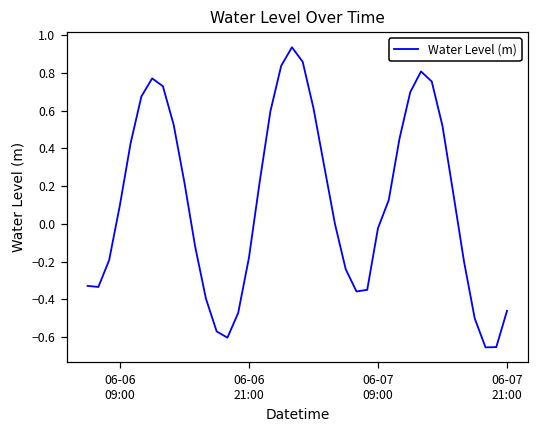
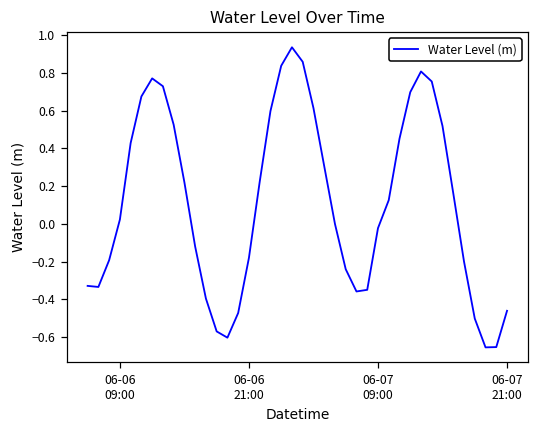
  {
-   "06-06 09:00": 0.10,
+   "06-06 09:00": 0.02,
    "06-06 21:00": -0.18,
    "06-07 09:00": -0.02,
    "06-07 21:00": -0.46
  }
